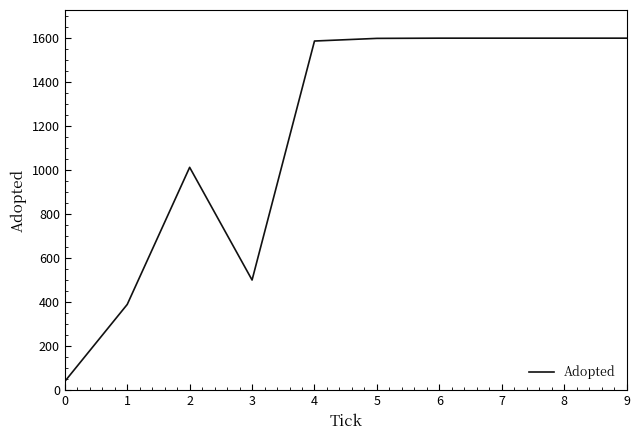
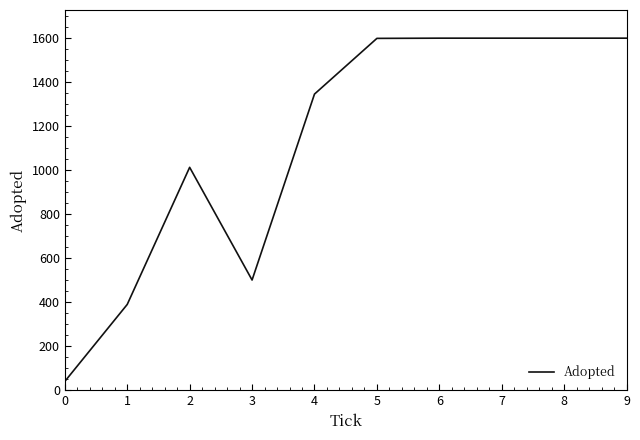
  {
    "0": 40,
    "1": 390,
    "2": 1010,
    "3": 500,
-   "4": 1590,
+   "4": 1350,
    "5": 1600,
    "6": 1600,
    "7": 1600,
    "8": 1600,
    "9": 1600
  }
